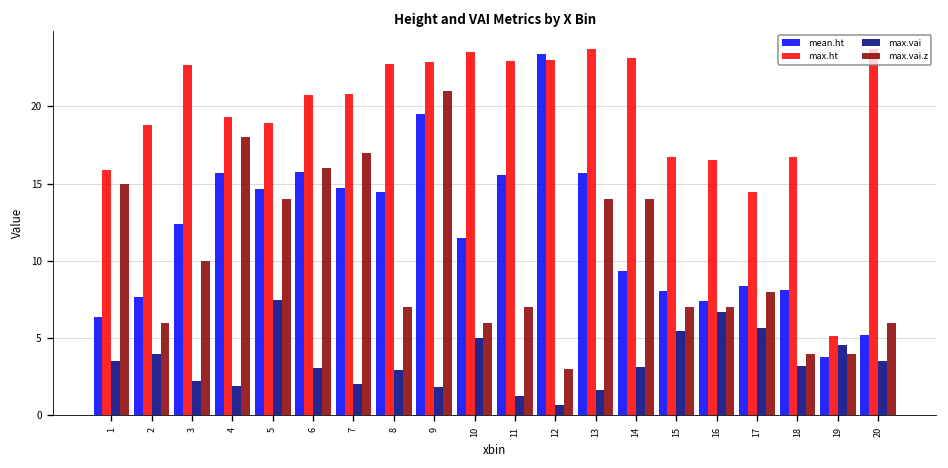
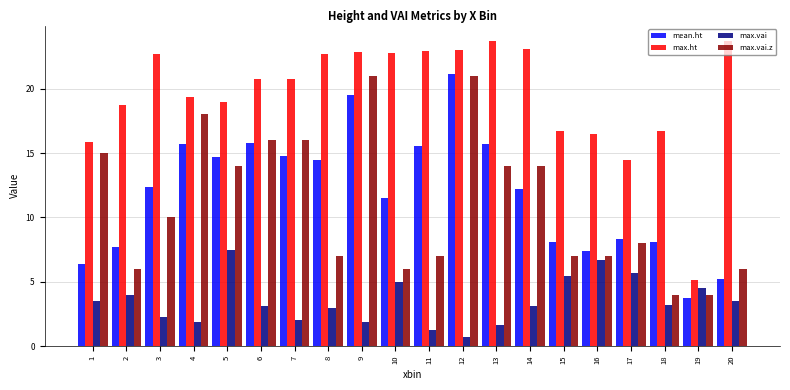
  {
    "mean.ht": {
      "1": 6.4,
      "2": 7.7,
      "3": 12.4,
      "4": 15.7,
      "5": 14.7,
      "6": 15.8,
      "7": 14.8,
      "8": 14.5,
      "9": 19.5,
      "10": 11.5,
      "11": 15.6,
-     "12": 23.4,
+     "12": 21.1,
      "13": 15.7,
-     "14": 9.4,
+     "14": 12.2,
      "15": 8.1,
      "16": 7.4,
      "17": 8.4,
      "18": 8.1,
      "19": 3.7,
      "20": 5.2
    },
    "max.ht": {
      "1": 15.9,
      "2": 18.8,
      "3": 22.7,
      "4": 19.3,
      "5": 19.0,
      "6": 20.7,
      "7": 20.8,
      "8": 22.7,
      "9": 22.9,
-     "10": 23.5,
+     "10": 22.8,
      "11": 23.0,
      "12": 23.0,
      "13": 23.7,
      "14": 23.1,
      "15": 16.7,
      "16": 16.5,
      "17": 14.5,
      "18": 16.7,
      "19": 5.1
    },
    "max.vai": {
      "1": 3.5,
      "2": 4.0,
      "3": 2.2,
      "4": 1.9,
      "5": 7.5,
      "6": 3.1,
      "7": 2.0,
      "8": 2.9,
      "9": 1.9,
      "10": 5.0,
      "11": 1.3,
      "12": 0.7,
      "13": 1.6,
      "14": 3.1,
      "15": 5.5,
      "16": 6.7,
      "17": 5.6,
      "18": 3.2,
      "19": 4.5,
      "20": 3.5
    },
    "max.vai.z": {
      "1": 15,
      "2": 6,
      "3": 10,
      "4": 18,
      "5": 14,
      "6": 16,
-     "7": 17,
+     "7": 16,
      "8": 7,
      "9": 21,
      "10": 6,
      "11": 7,
-     "12": 3,
+     "12": 21,
      "13": 14,
      "14": 14,
      "15": 7,
      "16": 7,
      "17": 8,
      "18": 4,
      "19": 4,
      "20": 6
    }
  }
